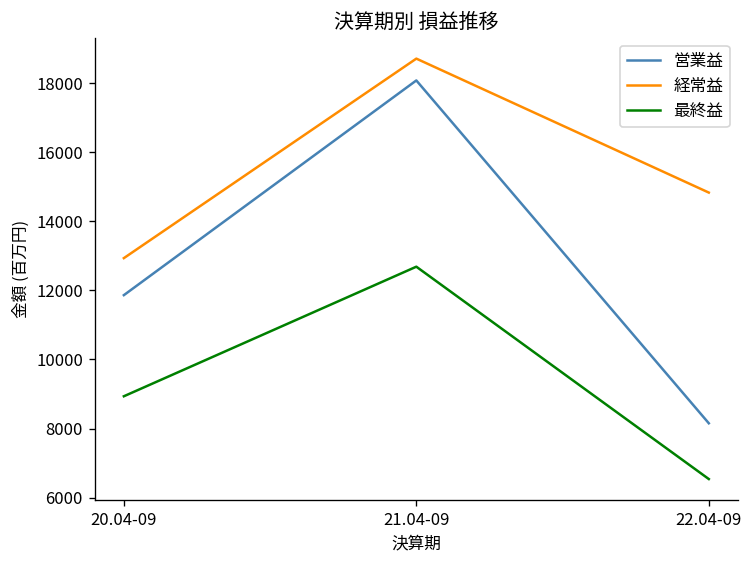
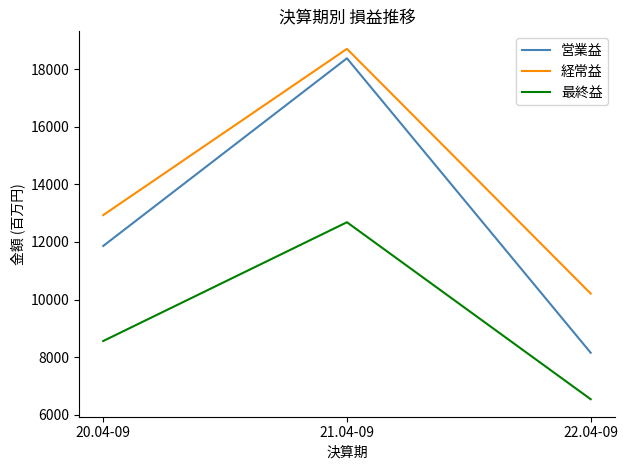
  {
    "営業益": {
      "20.04-09": 11900,
-     "21.04-09": 18100,
+     "21.04-09": 18400,
      "22.04-09": 8200
    },
    "経常益": {
      "20.04-09": 12900,
      "21.04-09": 18700,
-     "22.04-09": 14800
+     "22.04-09": 10200
    },
    "最終益": {
-     "20.04-09": 8900,
+     "20.04-09": 8600,
      "21.04-09": 12700,
      "22.04-09": 6500
    }
  }
